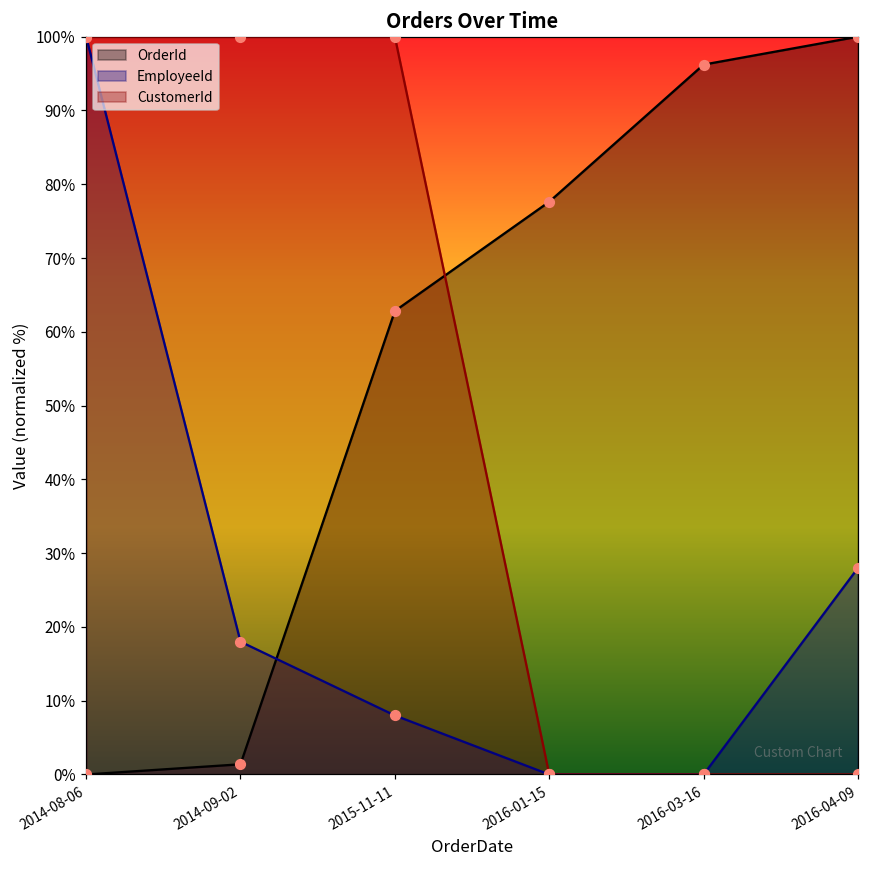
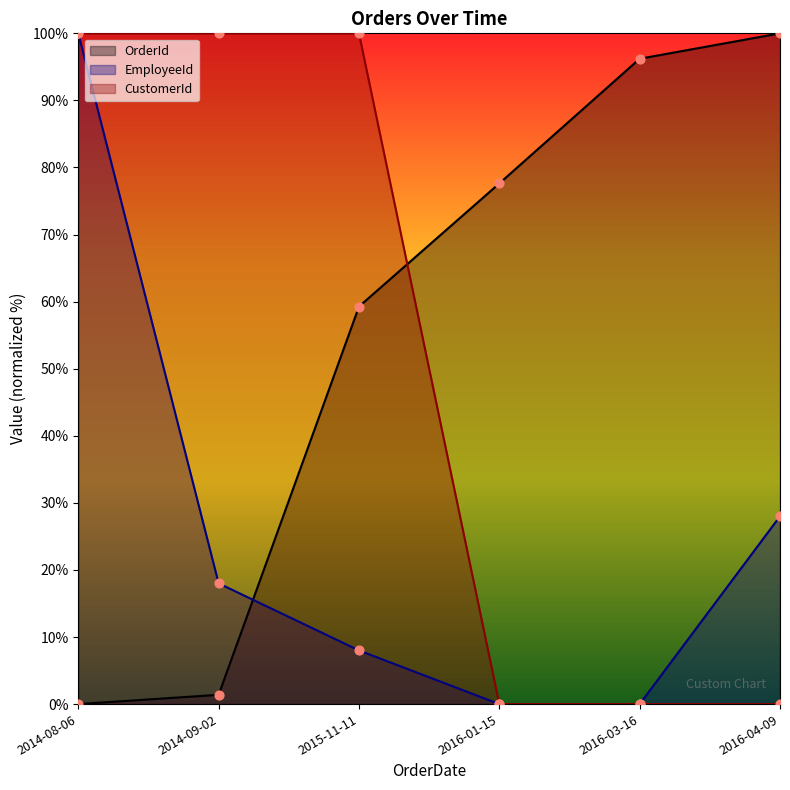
  {
    "OrderId": {
      "2014-08-06": "0%",
      "2014-09-02": "1%",
-     "2015-11-11": "63%",
+     "2015-11-11": "59%",
      "2016-01-15": "78%",
      "2016-03-16": "96%",
      "2016-04-09": "100%"
    },
    "EmployeeId": {
      "2014-09-02": "18%",
      "2015-11-11": "8%",
      "2016-04-09": "28%"
    },
    "CustomerId": {
      "2014-09-02": "100%",
      "2015-11-11": "100%",
      "2016-04-09": "0%"
    }
  }
